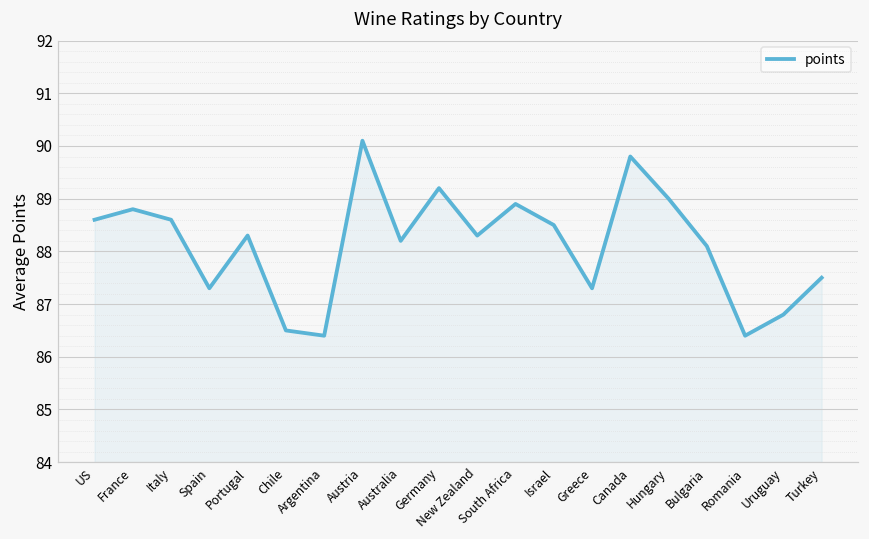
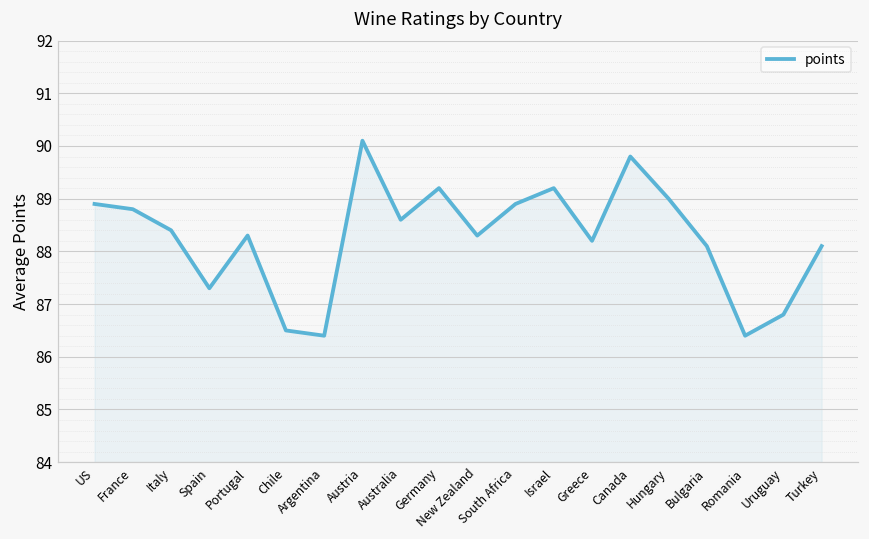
  {
-   "US": 88.6,
+   "US": 88.9,
    "France": 88.8,
-   "Italy": 88.6,
+   "Italy": 88.4,
    "Spain": 87.3,
    "Portugal": 88.3,
    "Chile": 86.5,
    "Argentina": 86.4,
    "Austria": 90.1,
-   "Australia": 88.2,
+   "Australia": 88.6,
    "Germany": 89.2,
    "New Zealand": 88.3,
    "South Africa": 88.9,
-   "Israel": 88.5,
-   "Greece": 87.3,
+   "Israel": 89.2,
+   "Greece": 88.2,
    "Canada": 89.8,
    "Hungary": 89.0,
    "Bulgaria": 88.1,
    "Romania": 86.4,
    "Uruguay": 86.8,
-   "Turkey": 87.5
+   "Turkey": 88.1
  }
